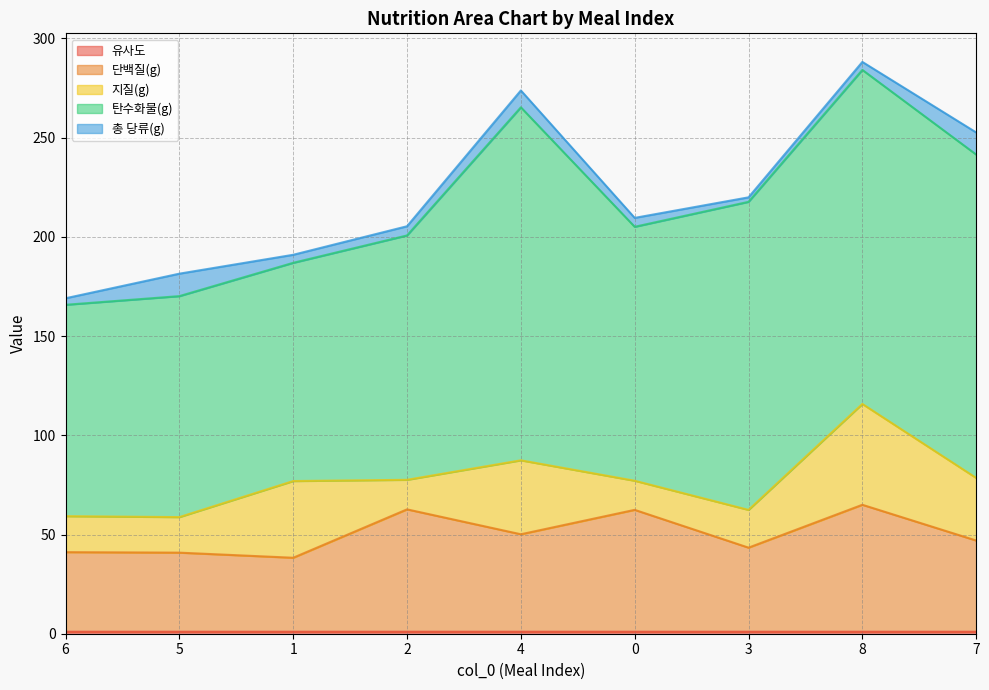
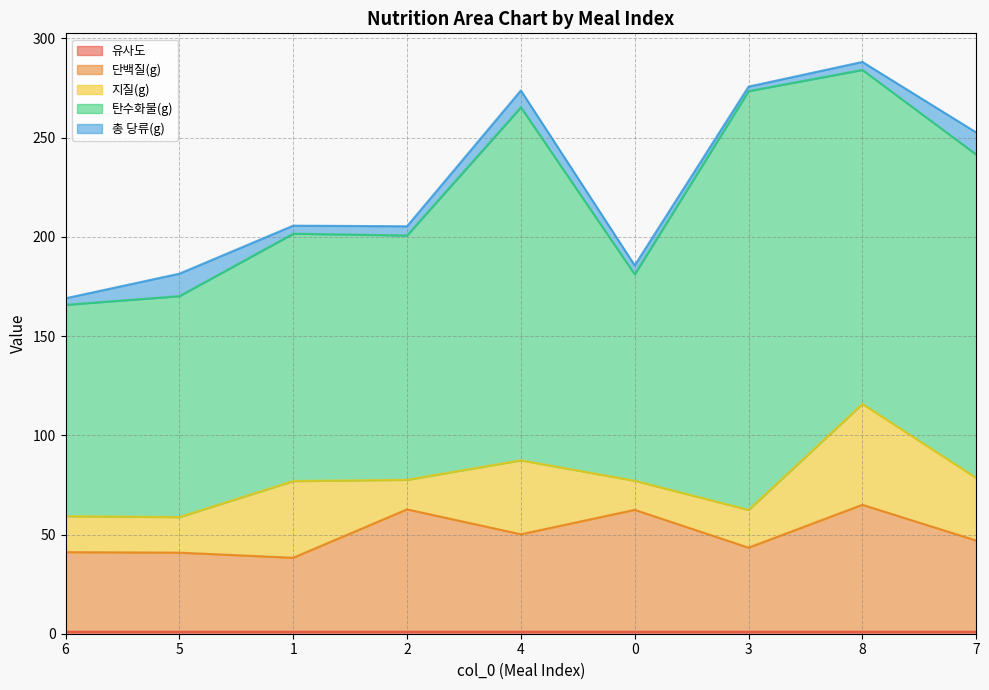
  {
    "탄수화물(g)": {
      "6": 107,
      "5": 111,
-     "1": 110,
+     "1": 125,
      "2": 123,
      "4": 178,
-     "0": 128,
-     "3": 155,
+     "0": 104,
+     "3": 211,
      "8": 168,
      "7": 163
    },
    "총 당류(g)": {
      "6": 3,
      "5": 11,
      "1": 4,
      "2": 5,
      "4": 9,
      "0": 4,
      "3": 2,
      "8": 4,
      "7": 11
    }
  }
